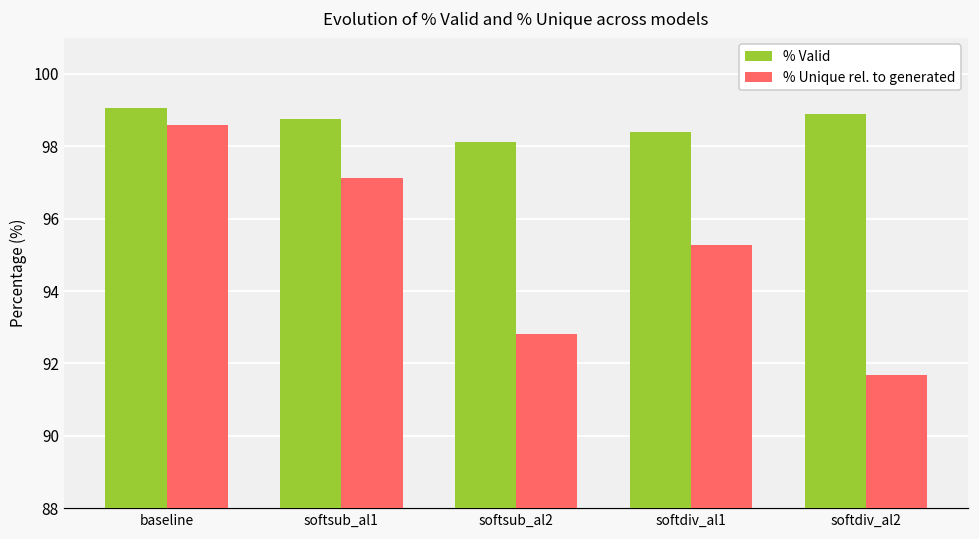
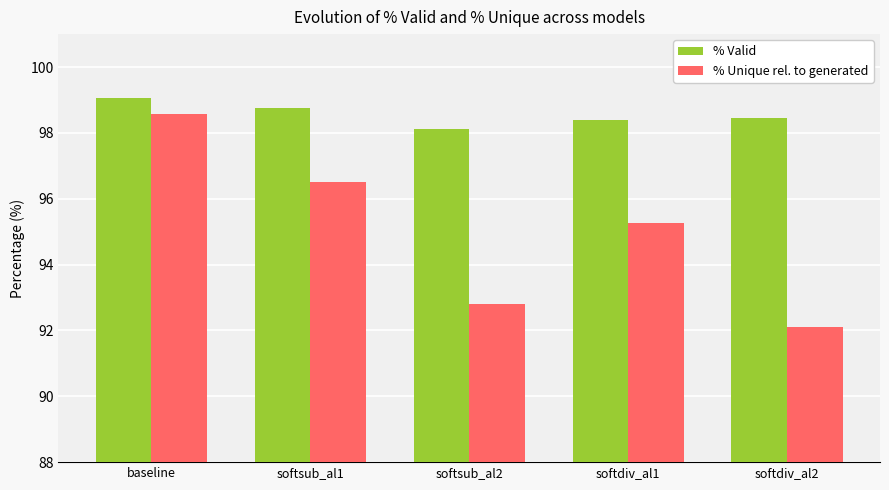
  {
    "% Valid": {
      "baseline": 99.1,
      "softsub_al1": 98.8,
      "softsub_al2": 98.1,
      "softdiv_al1": 98.4,
-     "softdiv_al2": 98.9
+     "softdiv_al2": 98.4
    },
    "% Unique rel. to generated": {
      "baseline": 98.6,
-     "softsub_al1": 97.1,
+     "softsub_al1": 96.5,
      "softsub_al2": 92.8,
      "softdiv_al1": 95.3,
-     "softdiv_al2": 91.7
+     "softdiv_al2": 92.1
    }
  }
